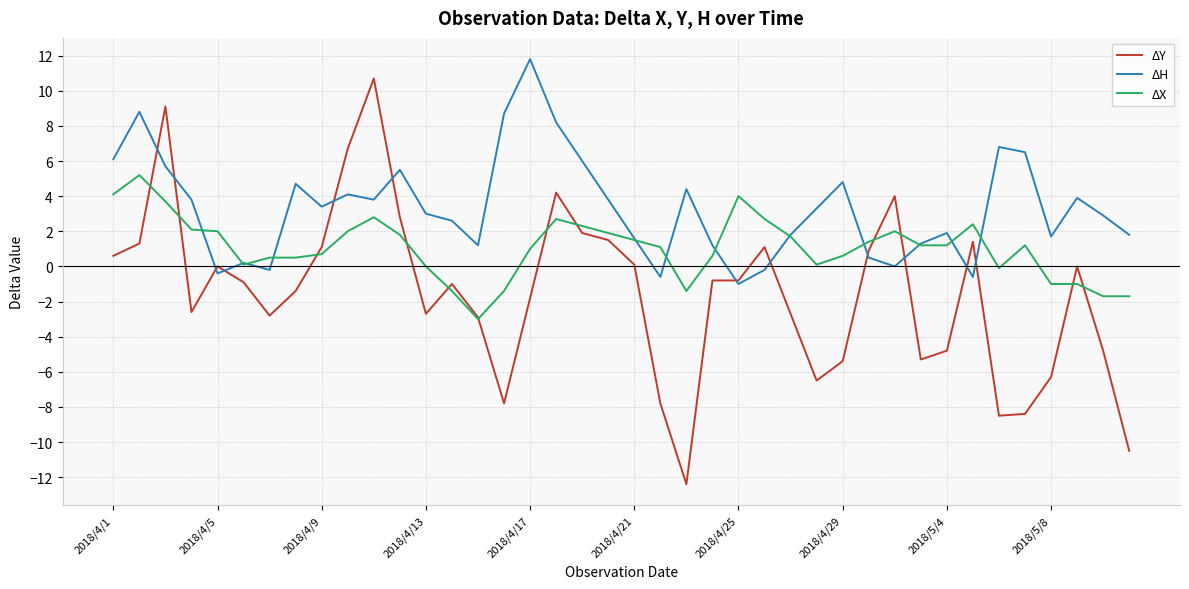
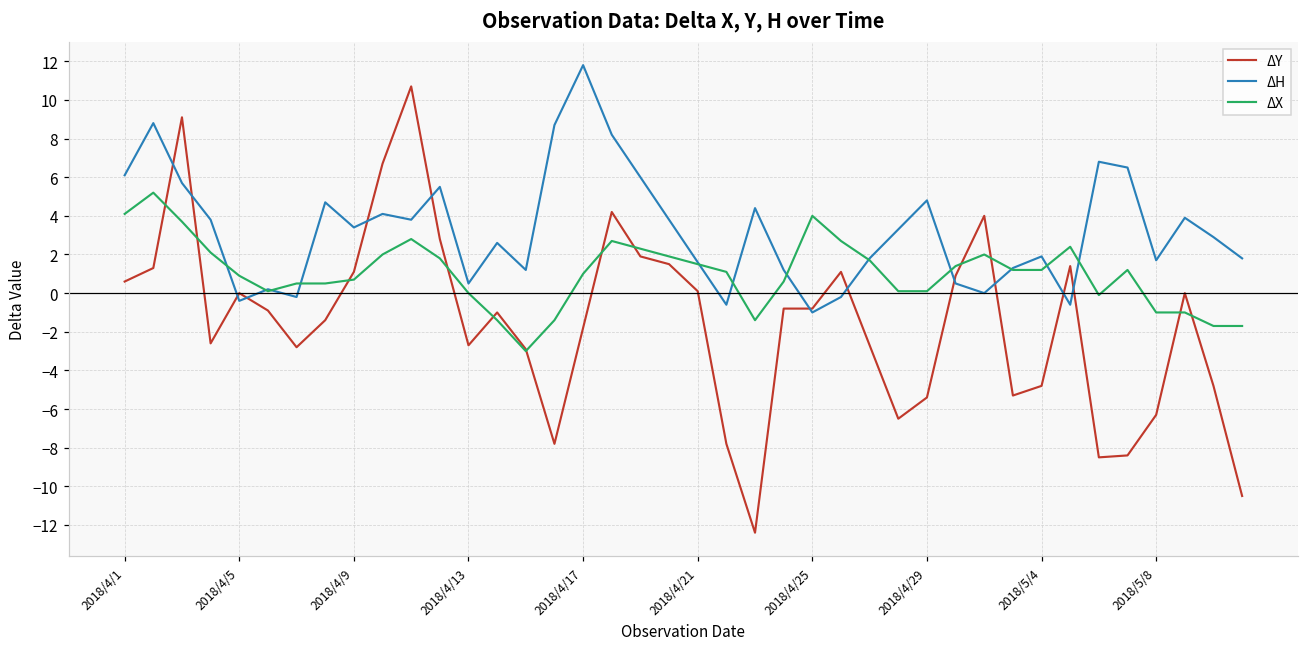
  {
    "ΔY": {
      "2018/4/1": 0.6,
      "2018/4/5": 0.0,
      "2018/4/9": 1.1,
      "2018/4/13": -2.7,
      "2018/4/17": -1.8,
      "2018/4/21": 0.1,
      "2018/4/25": -0.8,
      "2018/4/29": -5.4,
      "2018/5/4": -4.8,
      "2018/5/8": -6.3
    },
    "ΔH": {
      "2018/4/1": 6.1,
      "2018/4/5": -0.4,
      "2018/4/9": 3.4,
-     "2018/4/13": 3.0,
+     "2018/4/13": 0.5,
      "2018/4/17": 11.8,
      "2018/4/25": -1.0,
      "2018/4/29": 4.8,
      "2018/5/4": 1.9,
      "2018/5/8": 1.7
    },
    "ΔX": {
      "2018/4/1": 4.1,
-     "2018/4/5": 2.0,
+     "2018/4/5": 0.9,
      "2018/4/9": 0.7,
      "2018/4/13": 0.0,
      "2018/4/17": 1.0,
      "2018/4/25": 4.0,
-     "2018/4/29": 0.6,
+     "2018/4/29": 0.1,
      "2018/5/4": 1.2,
      "2018/5/8": -1.0
    }
  }
